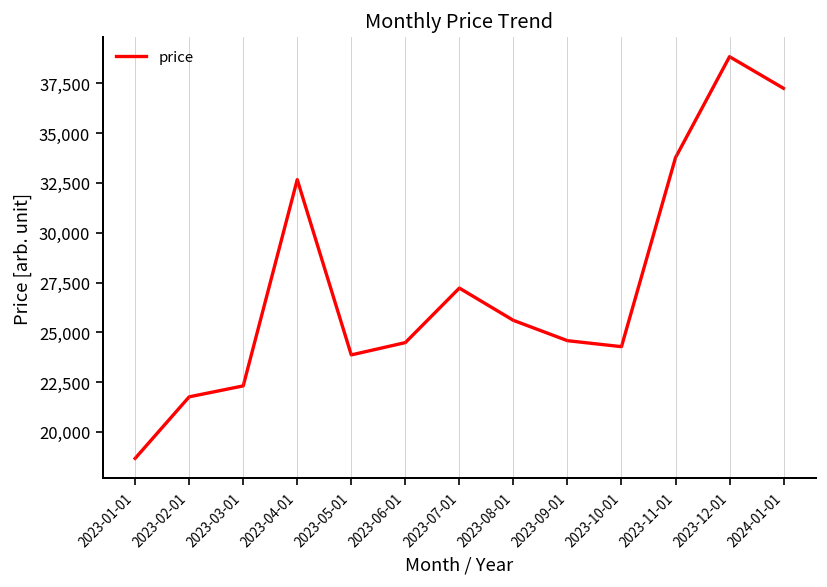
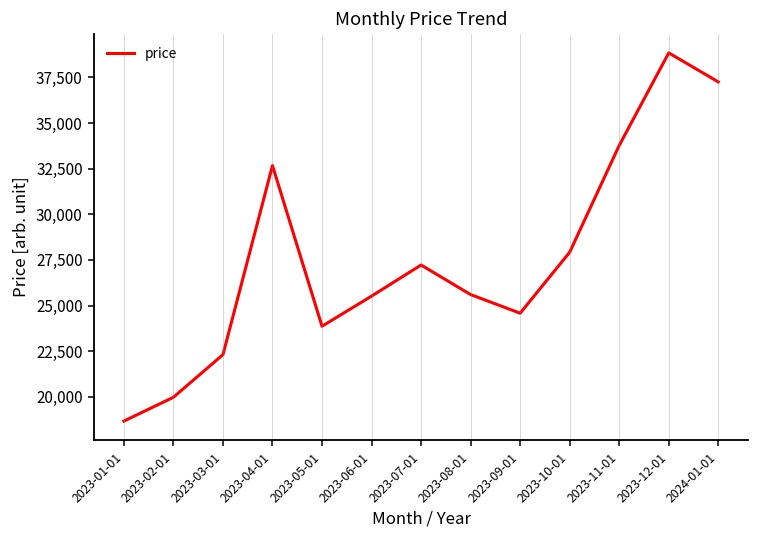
  {
    "2023-01-01": "18,700",
-   "2023-02-01": "21,800",
+   "2023-02-01": "20,000",
    "2023-03-01": "22,300",
    "2023-04-01": "32,700",
    "2023-05-01": "23,900",
-   "2023-06-01": "24,500",
+   "2023-06-01": "25,500",
    "2023-07-01": "27,200",
    "2023-08-01": "25,600",
    "2023-09-01": "24,600",
-   "2023-10-01": "24,300",
+   "2023-10-01": "27,900",
    "2023-11-01": "33,800",
    "2023-12-01": "38,800",
    "2024-01-01": "37,300"
  }
